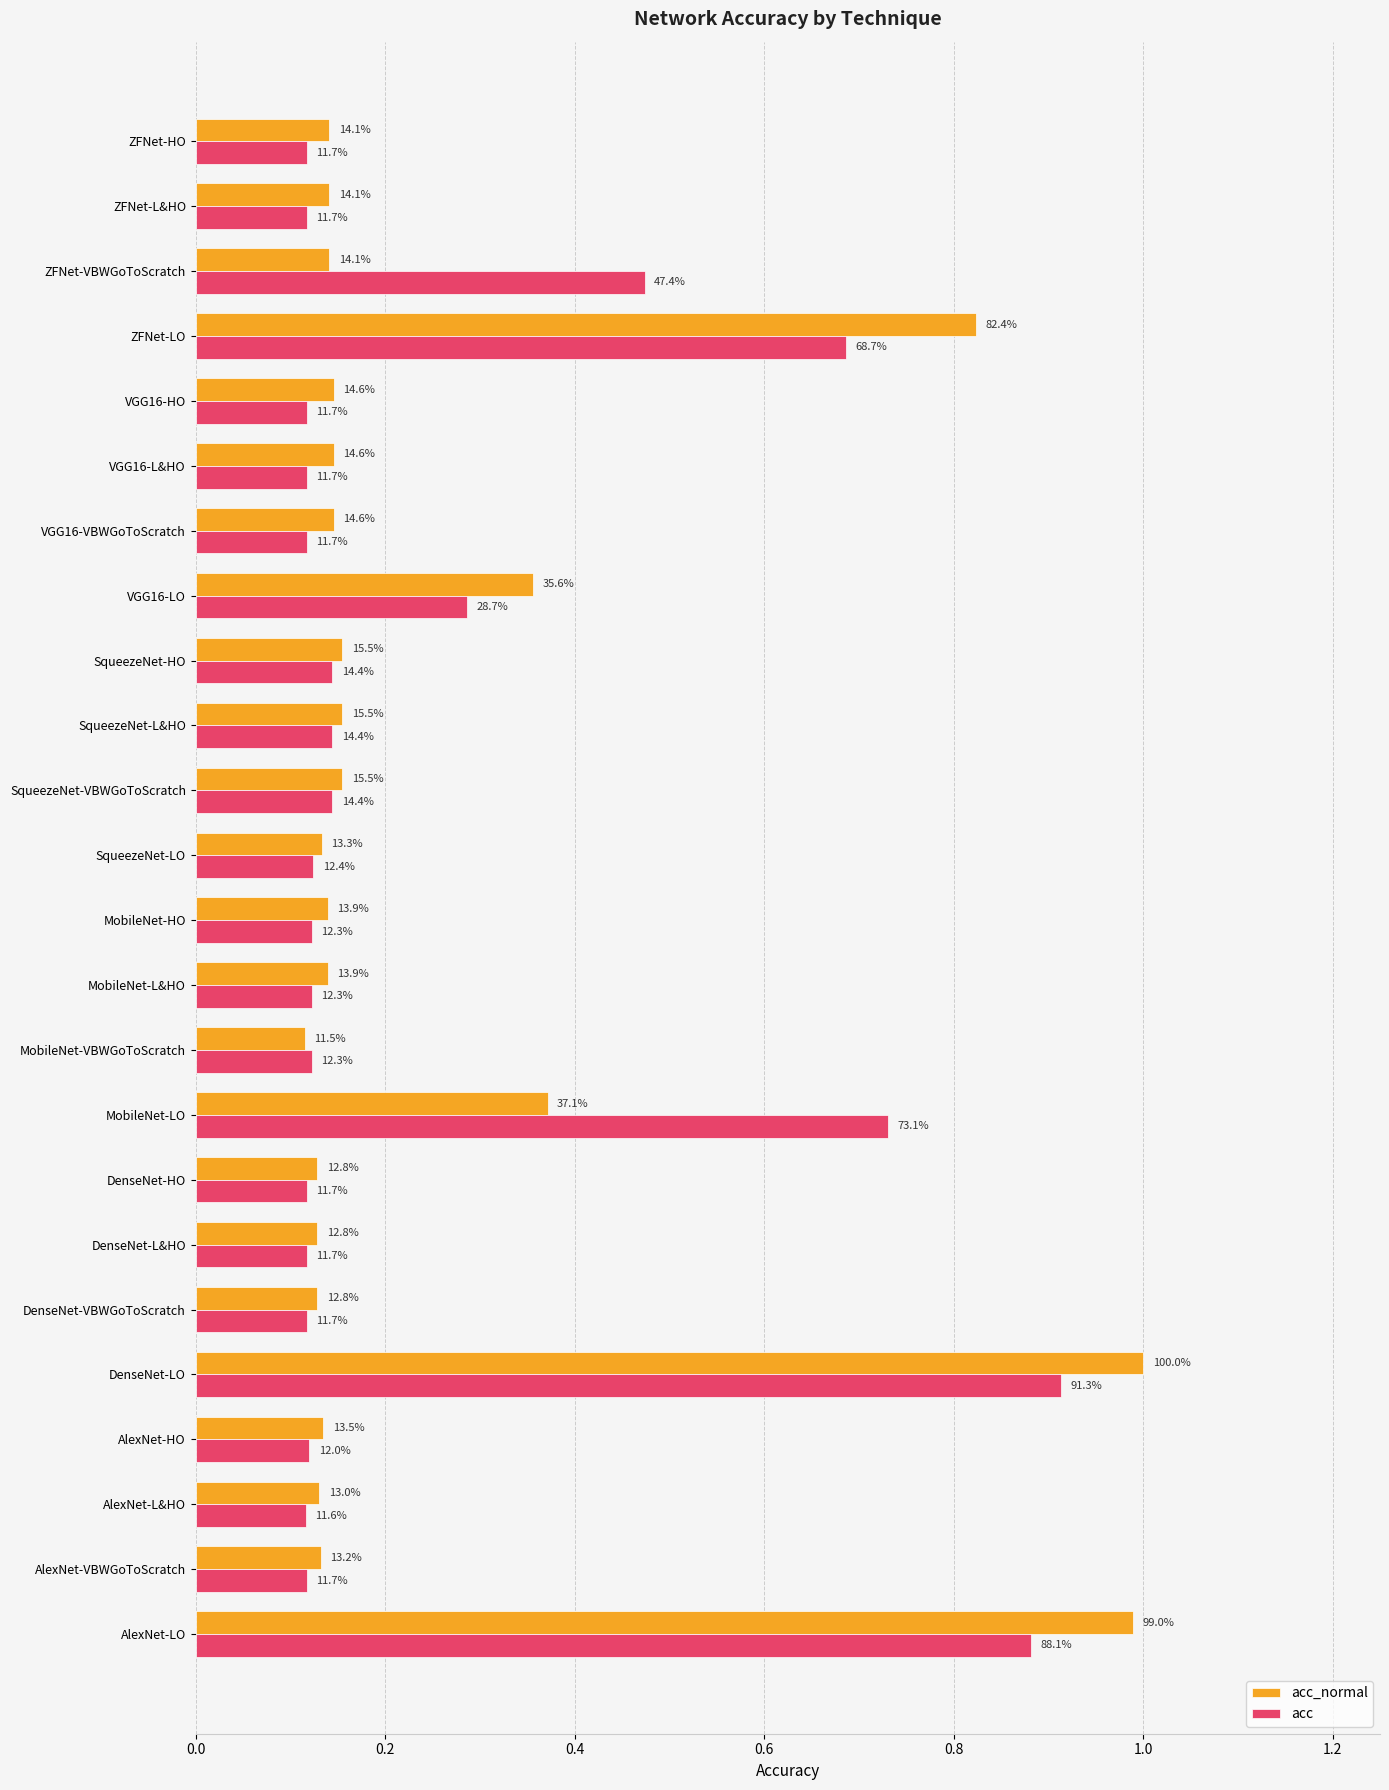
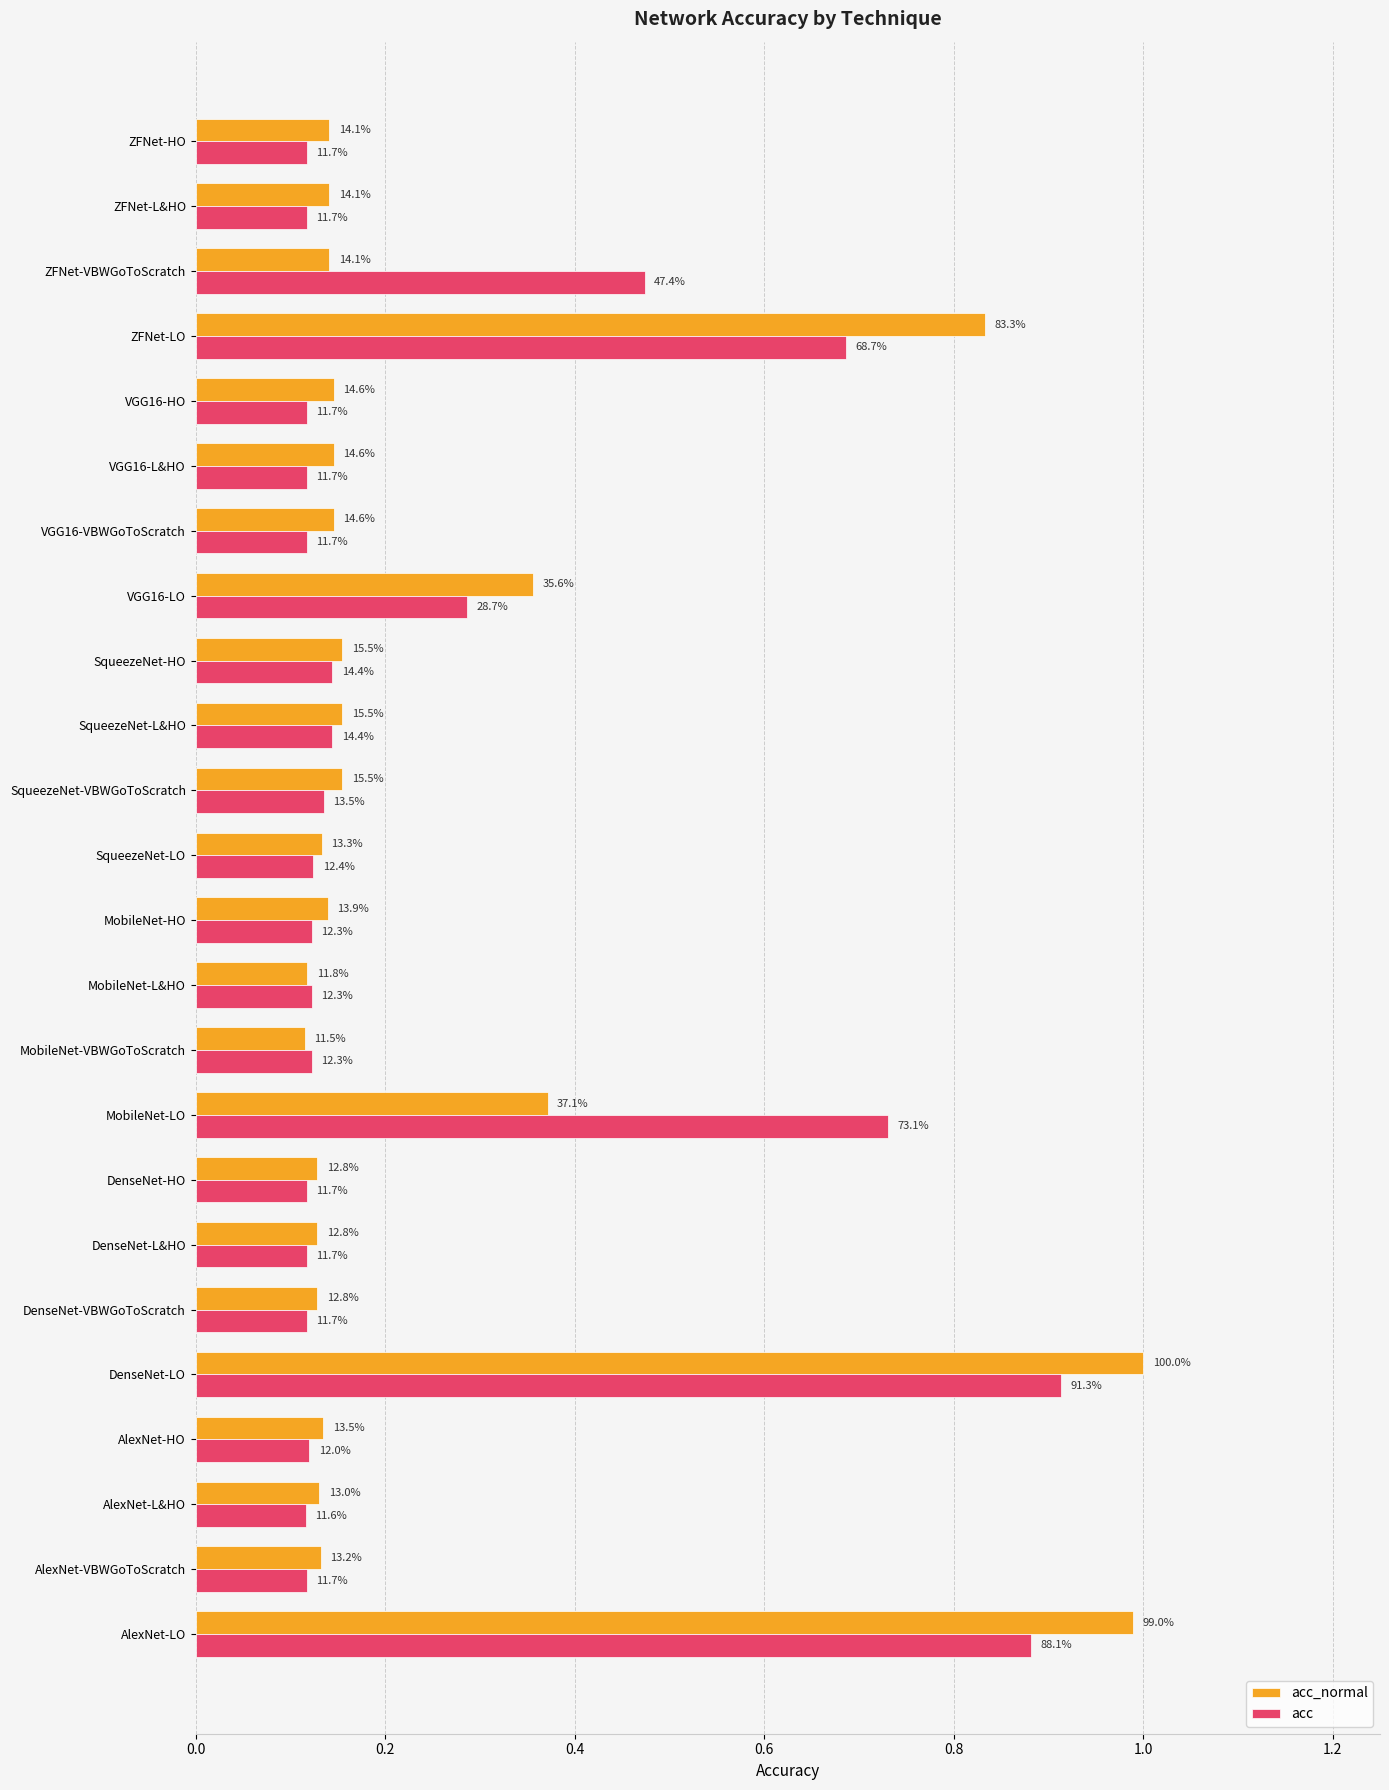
  {
    "acc_normal": {
      "ZFNet-HO": "14.1%",
      "ZFNet-L&HO": "14.1%",
      "ZFNet-VBWGoToScratch": "14.1%",
-     "ZFNet-LO": "82.4%",
+     "ZFNet-LO": "83.3%",
      "VGG16-HO": "14.6%",
      "VGG16-L&HO": "14.6%",
      "VGG16-VBWGoToScratch": "14.6%",
      "VGG16-LO": "35.6%",
      "SqueezeNet-HO": "15.5%",
      "SqueezeNet-L&HO": "15.5%",
      "SqueezeNet-VBWGoToScratch": "15.5%",
      "SqueezeNet-LO": "13.3%",
      "MobileNet-HO": "13.9%",
-     "MobileNet-L&HO": "13.9%",
+     "MobileNet-L&HO": "11.8%",
      "MobileNet-VBWGoToScratch": "11.5%",
      "MobileNet-LO": "37.1%",
      "DenseNet-HO": "12.8%",
      "DenseNet-L&HO": "12.8%",
      "DenseNet-VBWGoToScratch": "12.8%",
      "DenseNet-LO": "100.0%",
      "AlexNet-HO": "13.5%",
      "AlexNet-L&HO": "13.0%",
      "AlexNet-VBWGoToScratch": "13.2%",
      "AlexNet-LO": "99.0%"
    },
    "acc": {
      "ZFNet-HO": "11.7%",
      "ZFNet-L&HO": "11.7%",
      "ZFNet-VBWGoToScratch": "47.4%",
      "ZFNet-LO": "68.7%",
      "VGG16-HO": "11.7%",
      "VGG16-L&HO": "11.7%",
      "VGG16-VBWGoToScratch": "11.7%",
      "VGG16-LO": "28.7%",
      "SqueezeNet-HO": "14.4%",
      "SqueezeNet-L&HO": "14.4%",
-     "SqueezeNet-VBWGoToScratch": "14.4%",
+     "SqueezeNet-VBWGoToScratch": "13.5%",
      "SqueezeNet-LO": "12.4%",
      "MobileNet-HO": "12.3%",
      "MobileNet-L&HO": "12.3%",
      "MobileNet-VBWGoToScratch": "12.3%",
      "MobileNet-LO": "73.1%",
      "DenseNet-HO": "11.7%",
      "DenseNet-L&HO": "11.7%",
      "DenseNet-VBWGoToScratch": "11.7%",
      "DenseNet-LO": "91.3%",
      "AlexNet-HO": "12.0%",
      "AlexNet-L&HO": "11.6%",
      "AlexNet-VBWGoToScratch": "11.7%",
      "AlexNet-LO": "88.1%"
    }
  }
